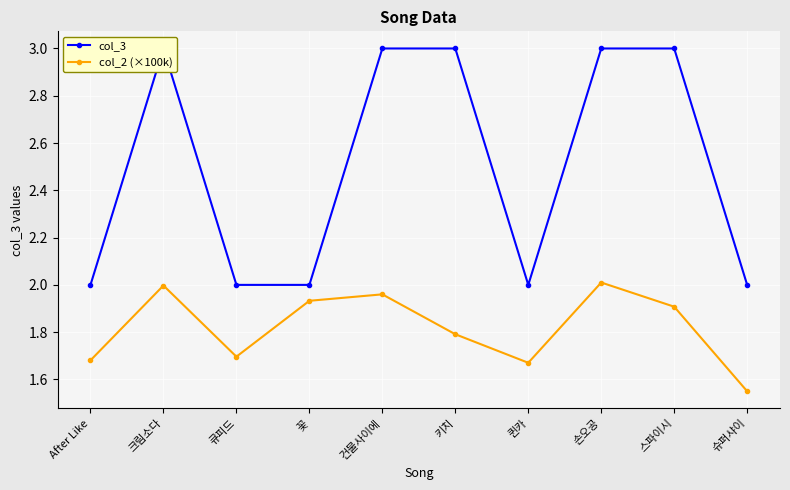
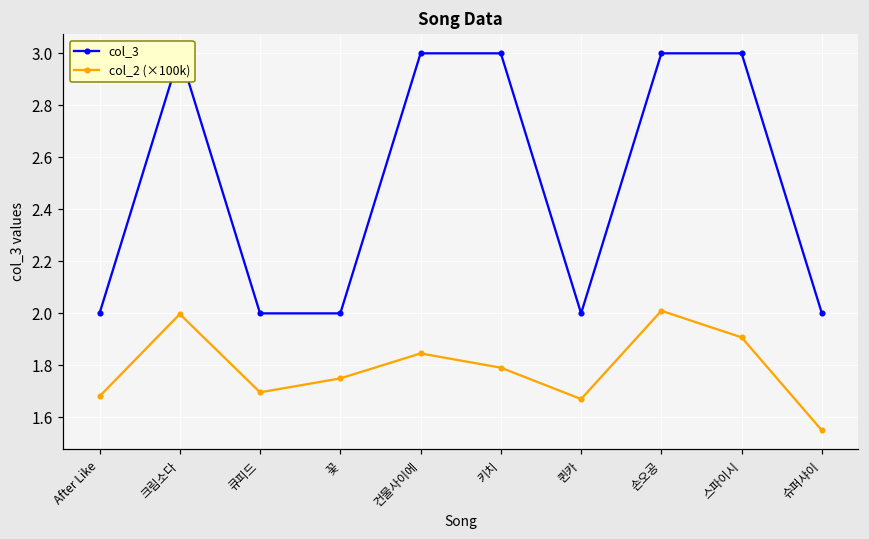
  {
    "col_3": {
      "After Like": 2.00,
      "큐피드": 2.00,
      "꽃": 2.00,
      "건물사이에": 3.00,
      "키치": 3.00,
      "퀸카": 2.00,
      "손오공": 3.00,
      "스파이시": 3.00,
      "슈퍼샤이": 2.00
    },
    "col_2 (×100k)": {
      "After Like": 1.68,
      "크림소다": 2.00,
      "큐피드": 1.70,
-     "꽃": 1.93,
-     "건물사이에": 1.96,
+     "꽃": 1.75,
+     "건물사이에": 1.85,
      "키치": 1.79,
      "퀸카": 1.67,
      "손오공": 2.01,
      "스파이시": 1.91,
      "슈퍼샤이": 1.55
    }
  }
